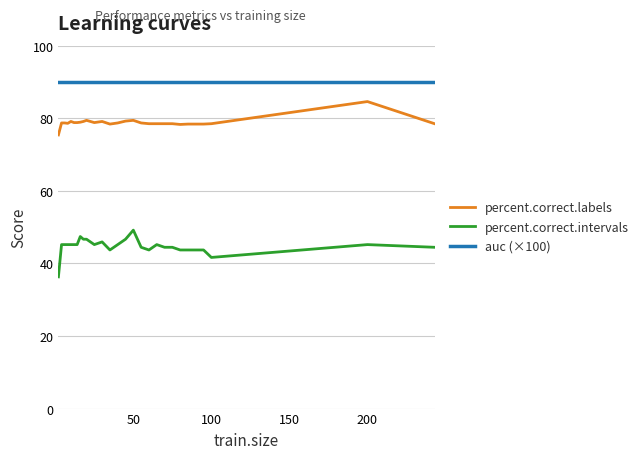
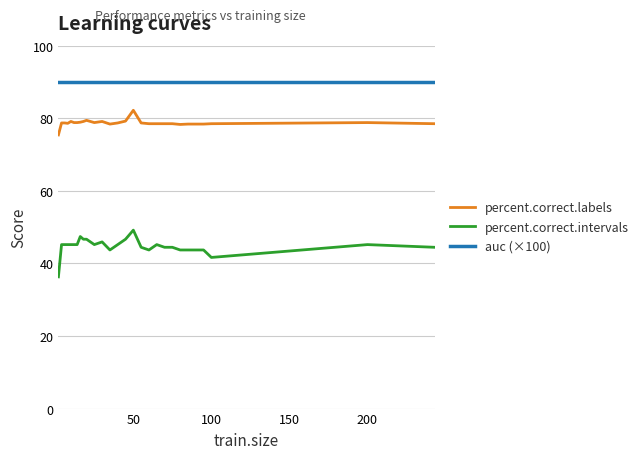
  {
    "percent.correct.labels": {
-     "50": 79,
+     "50": 82,
      "100": 78,
-     "200": 85
+     "200": 79
    },
    "percent.correct.intervals": {
      "50": 49,
      "100": 42,
      "200": 45
    },
    "auc (×100)": {
      "50": 90,
      "100": 90,
      "200": 90
    }
  }
